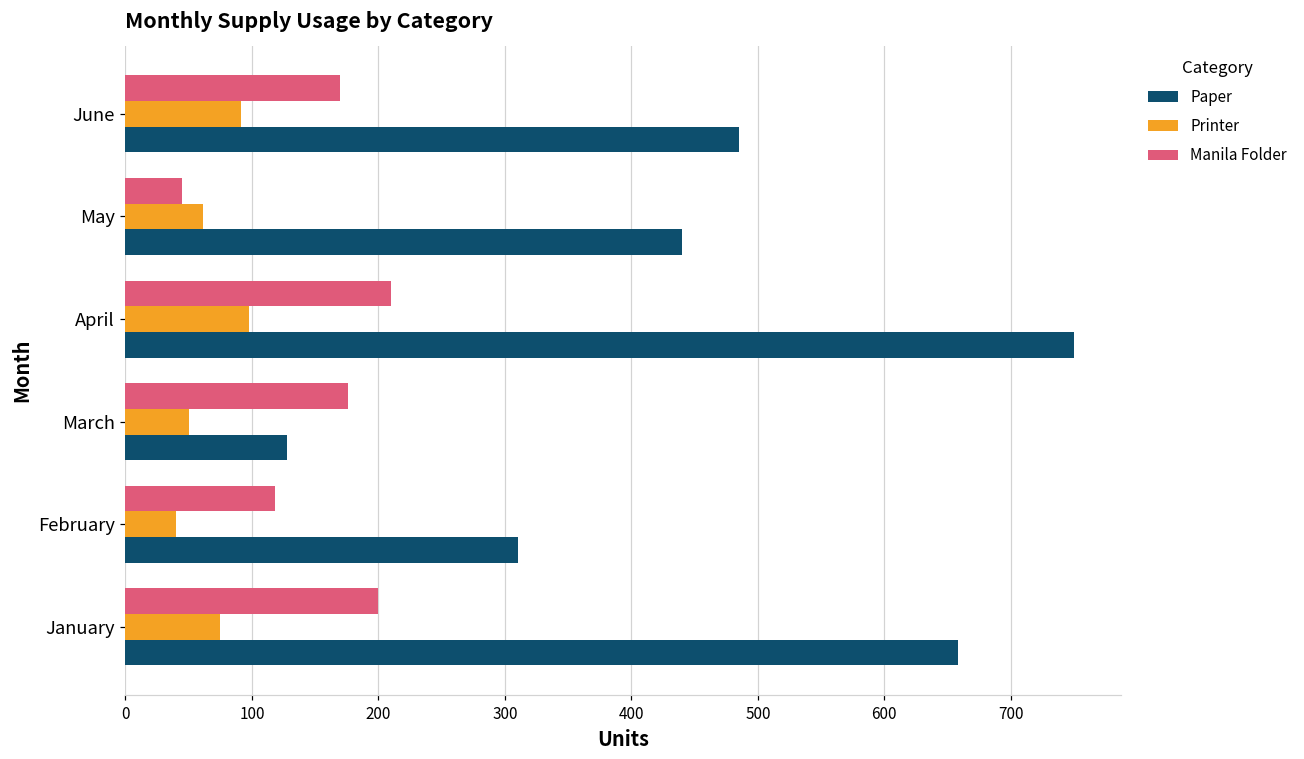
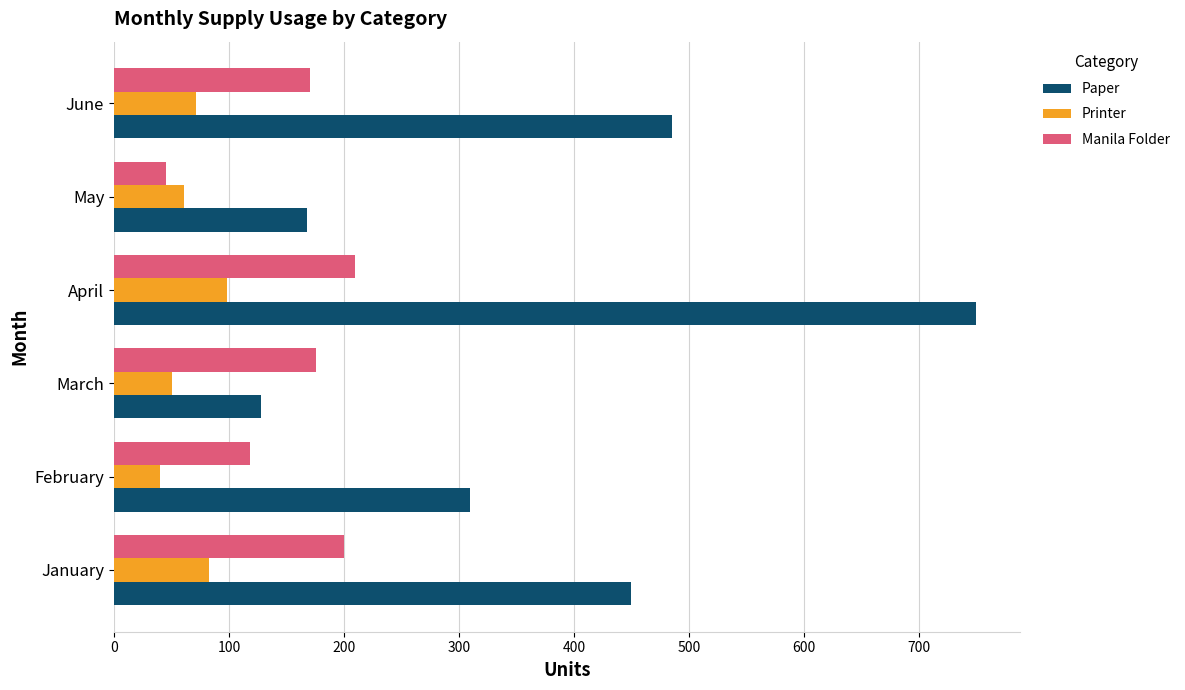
  {
    "Paper": {
      "June": 485,
-     "May": 440,
+     "May": 168,
      "April": 750,
      "March": 128,
      "February": 310,
-     "January": 658
+     "January": 450
    },
    "Printer": {
-     "June": 91,
+     "June": 71,
      "May": 61,
      "April": 98,
      "March": 50,
      "February": 40,
-     "January": 75
+     "January": 83
    },
    "Manila Folder": {
      "June": 170,
      "May": 45,
      "April": 210,
      "March": 176,
      "February": 118,
      "January": 200
    }
  }
